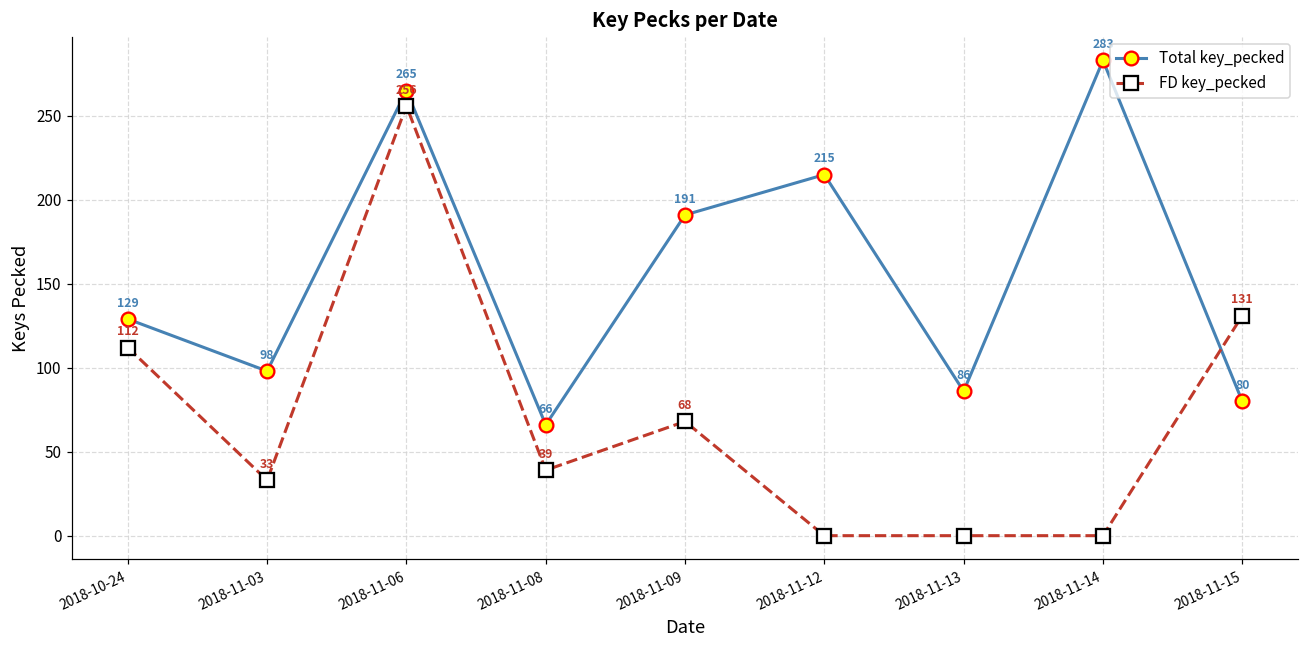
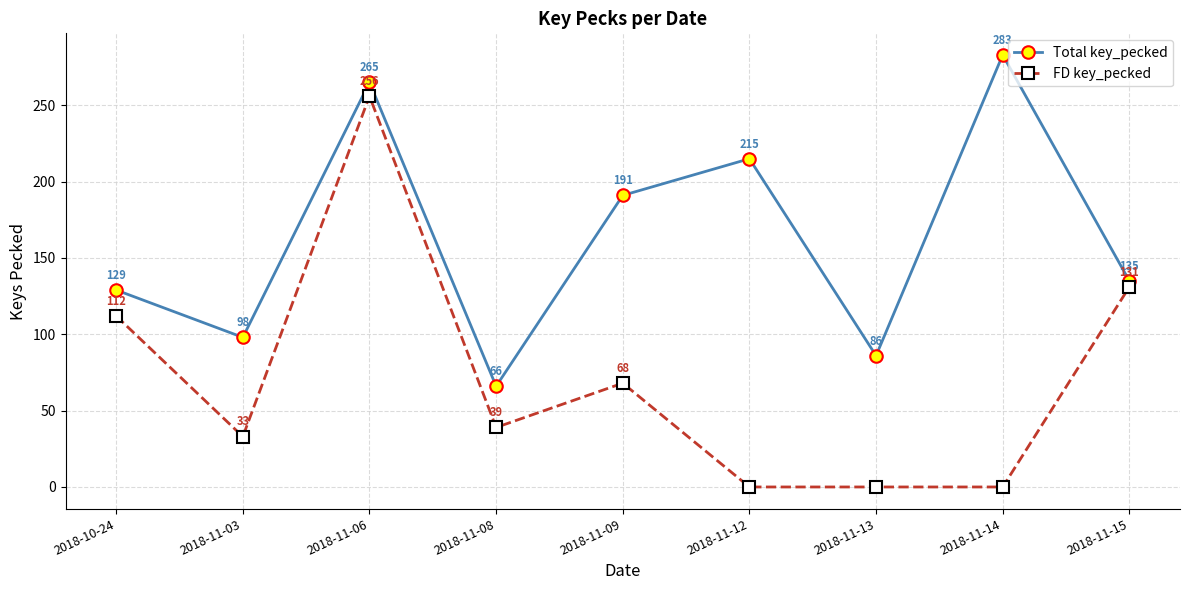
  {
    "Total key_pecked": {
      "2018-10-24": 129,
      "2018-11-03": 98,
      "2018-11-06": 265,
      "2018-11-08": 66,
      "2018-11-09": 191,
      "2018-11-12": 215,
      "2018-11-13": 86,
-     "2018-11-15": 80
+     "2018-11-15": 135
    },
    "FD key_pecked": {
      "2018-10-24": 112,
      "2018-11-03": 33,
      "2018-11-08": 39,
      "2018-11-09": 68,
      "2018-11-15": 131
    }
  }
